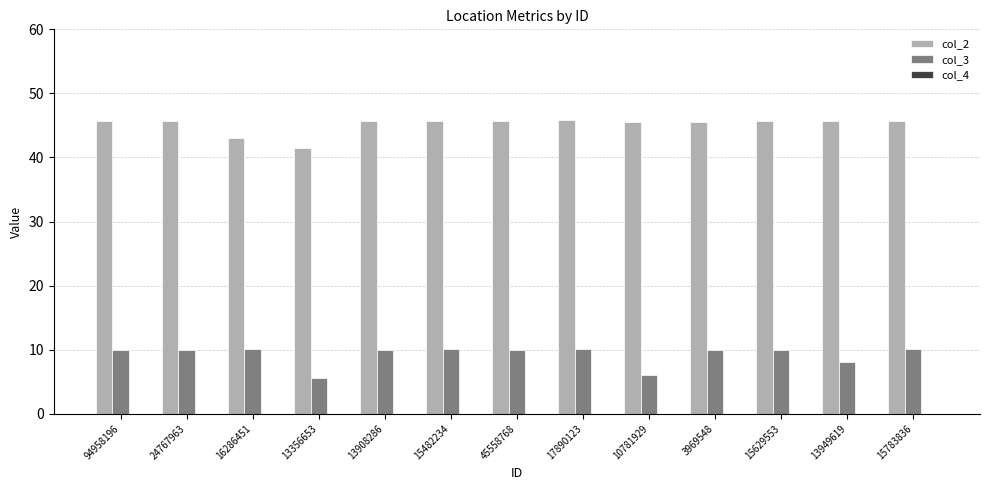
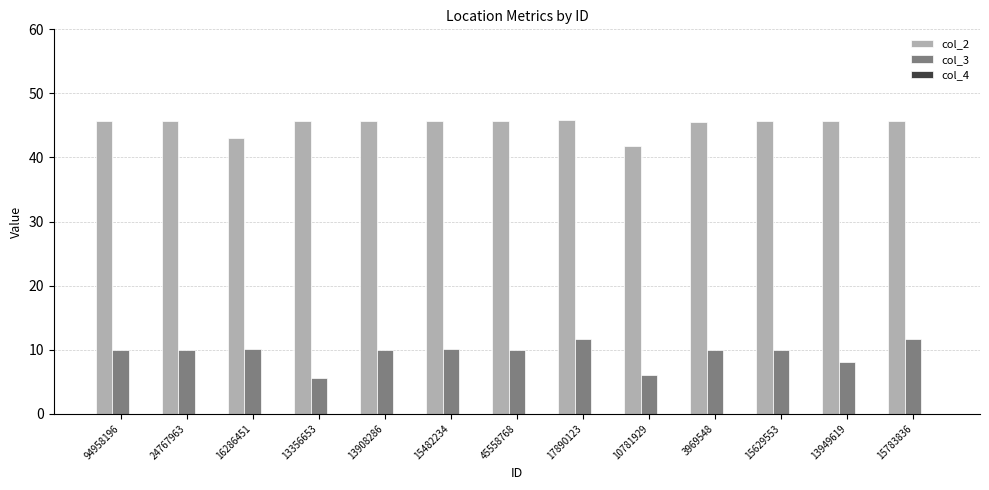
  {
    "col_2": {
      "94958196": 46,
      "24767963": 46,
      "16286451": 43,
-     "13356653": 42,
+     "13356653": 46,
      "13908286": 46,
      "15482234": 46,
      "45558768": 46,
      "17890123": 46,
-     "10781929": 46,
+     "10781929": 42,
      "3969548": 46,
      "15629553": 46,
      "13949619": 46,
      "15783836": 46
    },
    "col_3": {
      "94958196": 10,
      "24767963": 10,
      "16286451": 10,
      "13356653": 6,
      "13908286": 10,
      "15482234": 10,
      "45558768": 10,
-     "17890123": 10,
+     "17890123": 12,
      "10781929": 6,
      "3969548": 10,
      "15629553": 10,
      "13949619": 8,
-     "15783836": 10
+     "15783836": 12
    }
  }
